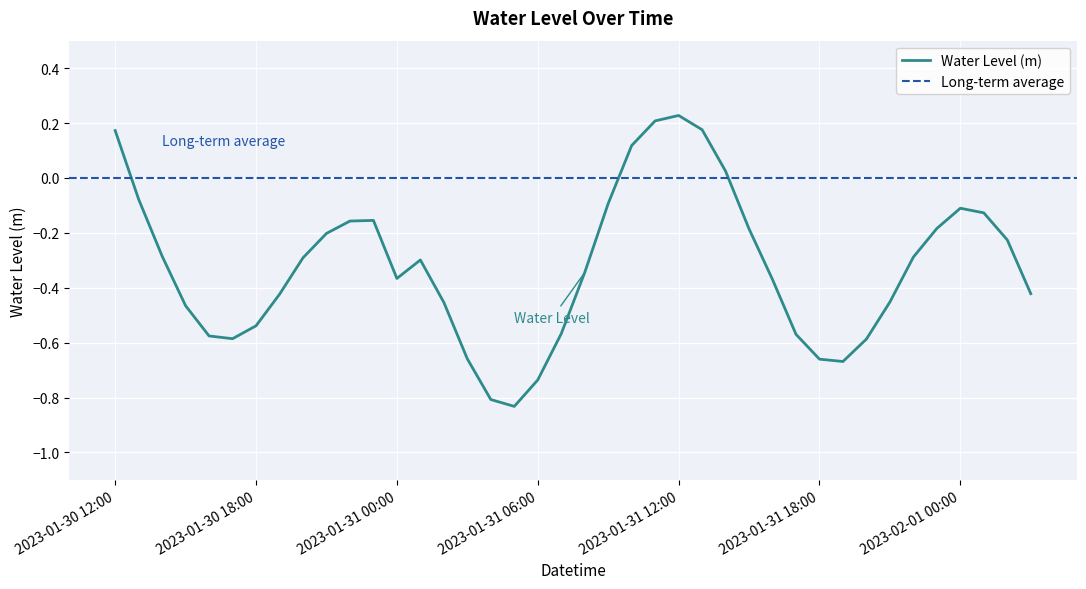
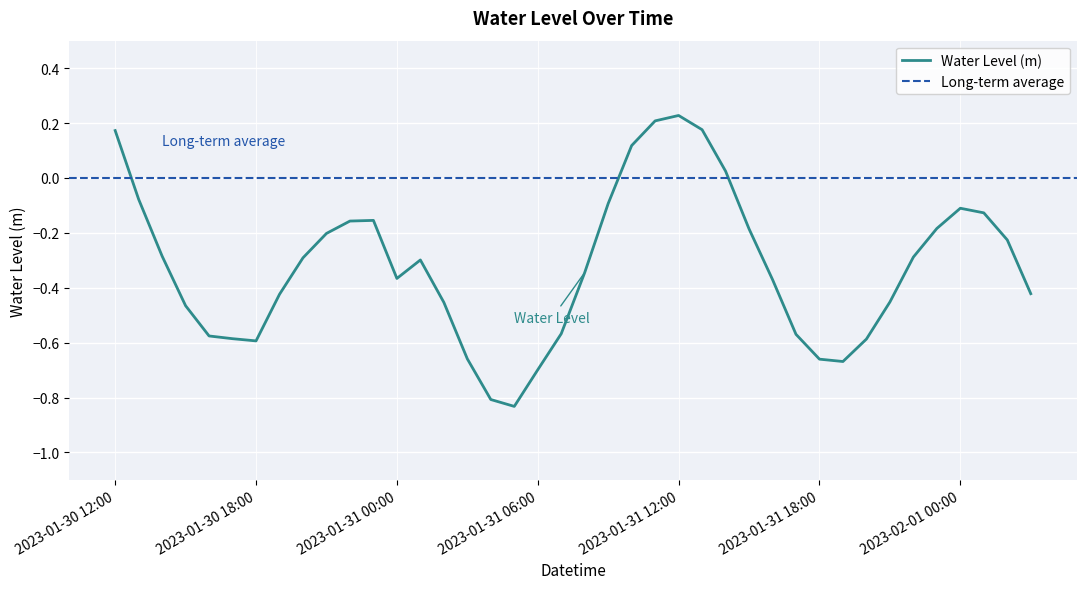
  {
    "2023-01-30 12:00": 0.17,
-   "2023-01-30 18:00": -0.54,
+   "2023-01-30 18:00": -0.59,
    "2023-01-31 00:00": -0.37,
-   "2023-01-31 06:00": -0.74,
+   "2023-01-31 06:00": -0.70,
    "2023-01-31 12:00": 0.23,
    "2023-01-31 18:00": -0.66,
    "2023-02-01 00:00": -0.11
  }
